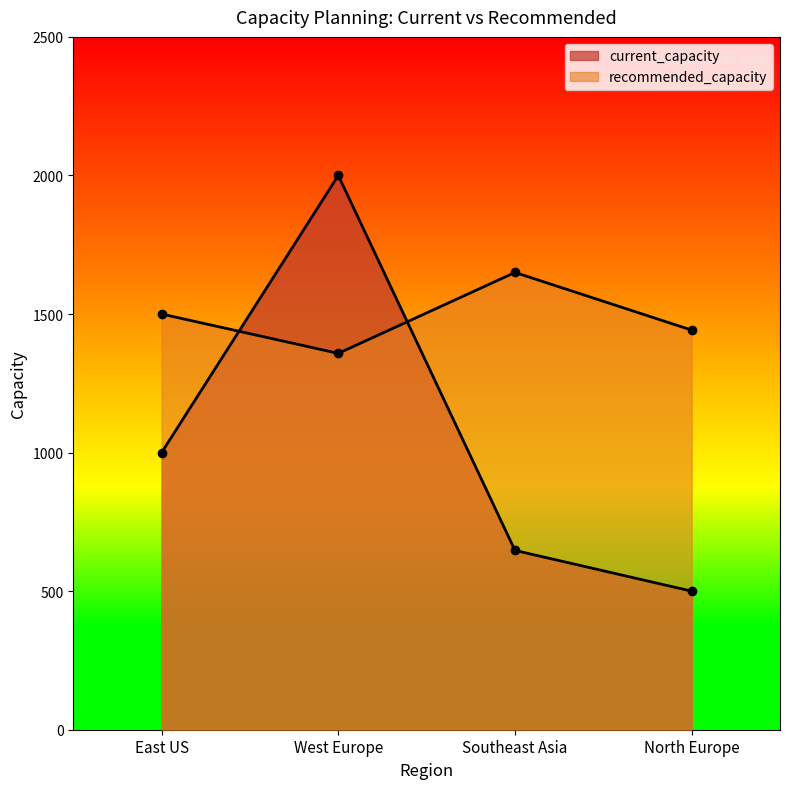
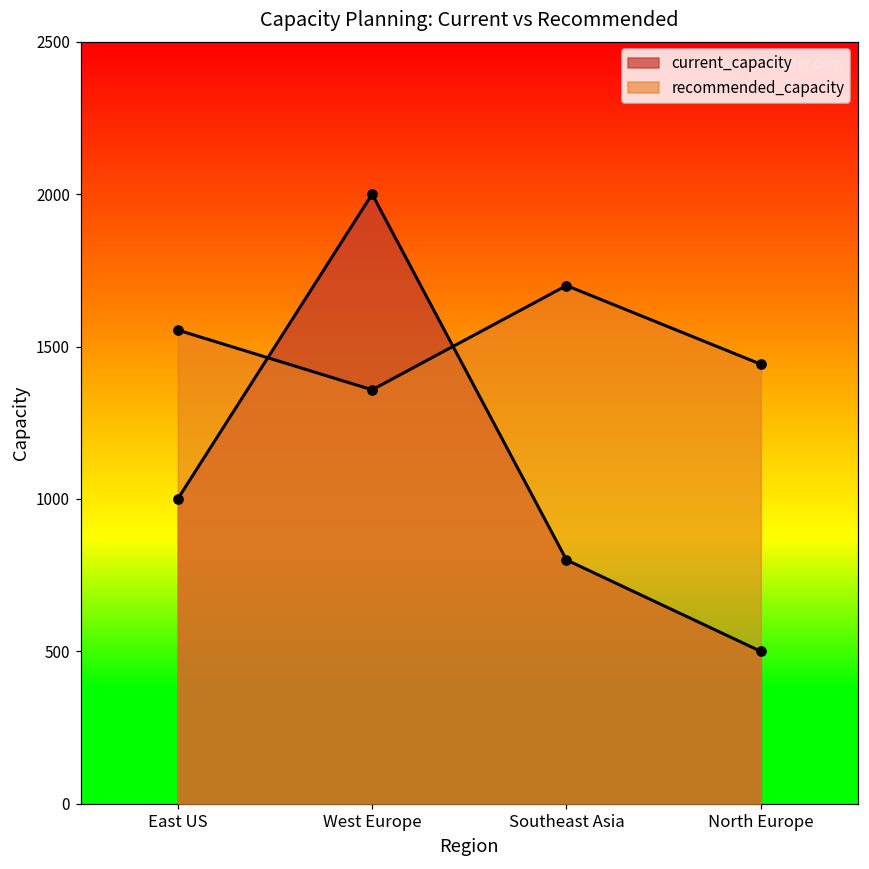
  {
    "current_capacity": {
      "East US": 1000,
      "West Europe": 2000,
-     "Southeast Asia": 650,
+     "Southeast Asia": 800,
      "North Europe": 500
    },
    "recommended_capacity": {
-     "East US": 1500,
+     "East US": 1550,
      "West Europe": 1360,
-     "Southeast Asia": 1650,
+     "Southeast Asia": 1700,
      "North Europe": 1440
    }
  }
